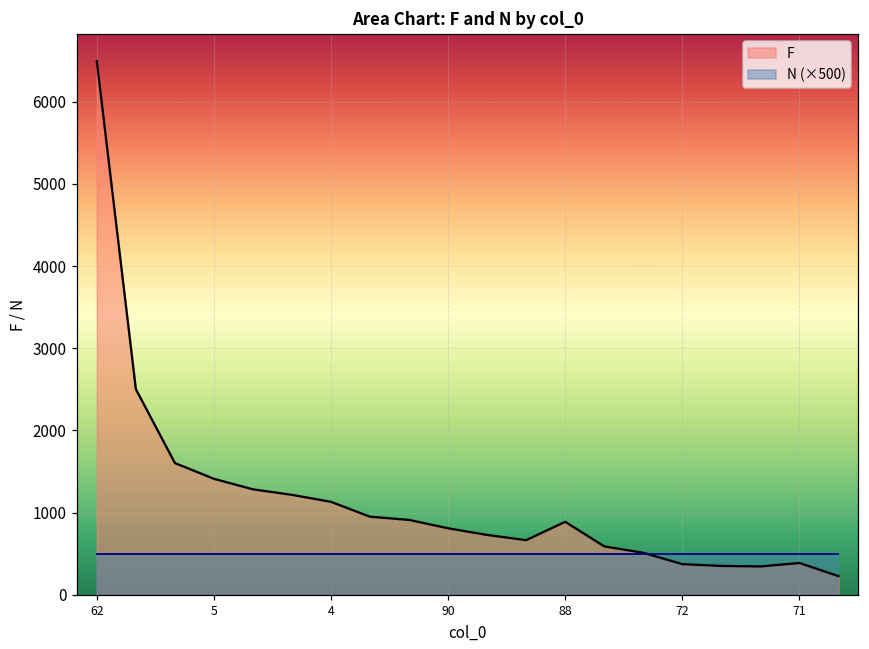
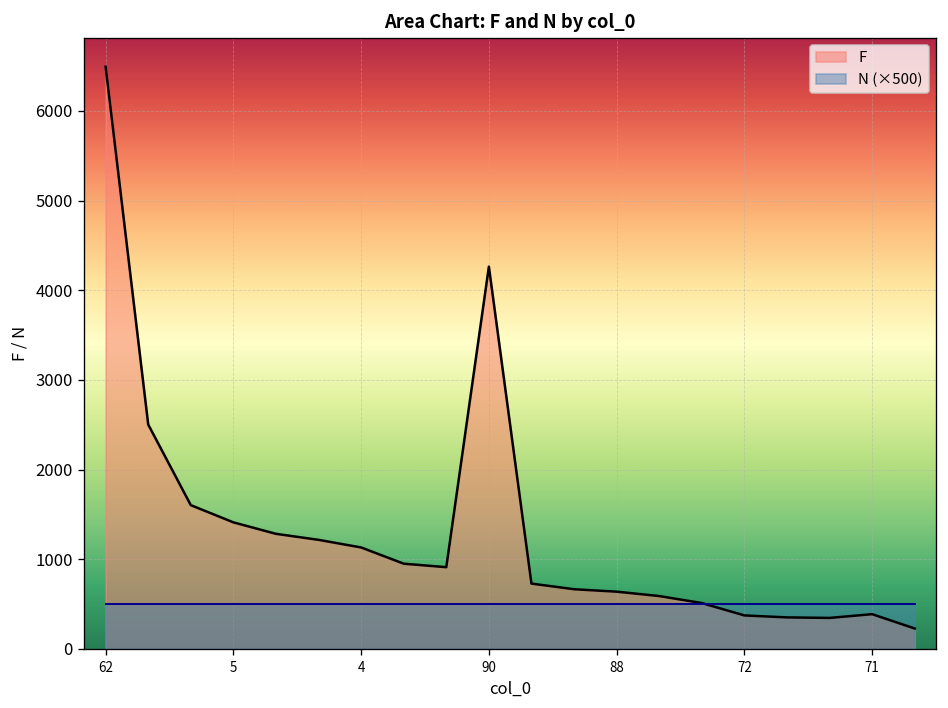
  {
    "F": {
      "62": 6500,
-     "90": 800,
-     "88": 900,
+     "90": 4300,
+     "88": 600,
      "72": 400,
      "71": 400
    },
    "N (×500)": {
      "62": 500,
      "90": 500,
      "88": 500,
      "72": 500,
      "71": 500
    }
  }
